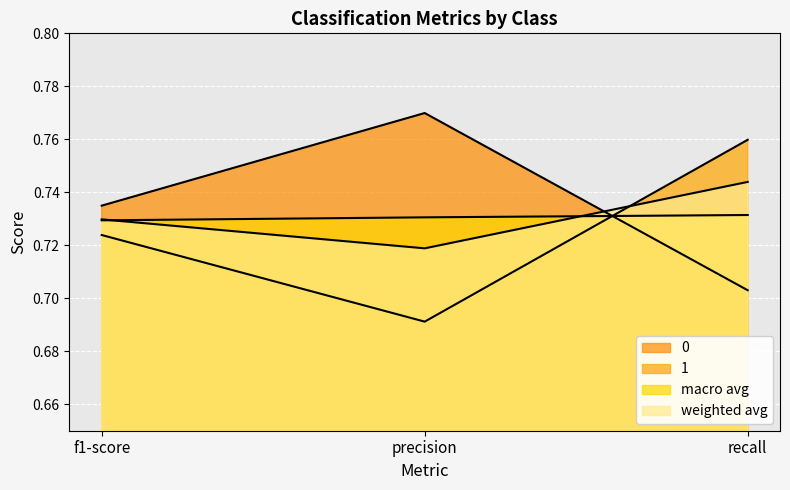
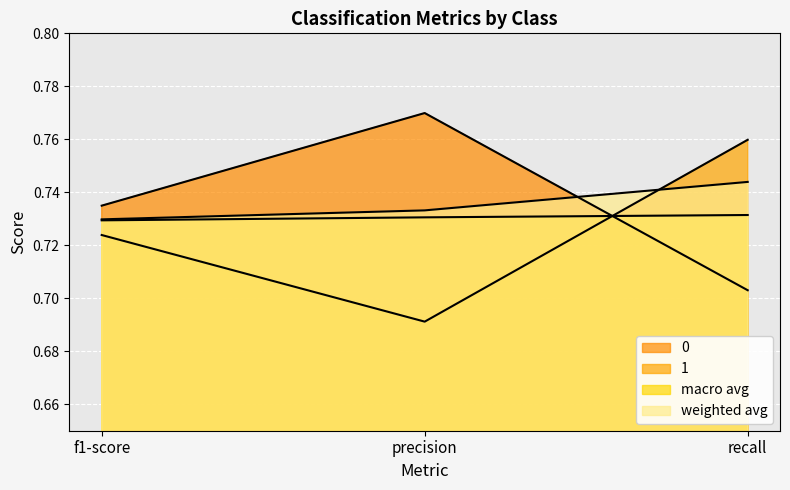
  {
    "weighted avg": {
-     "precision": 0.719,
+     "precision": 0.733,
      "recall": 0.744
    }
  }
